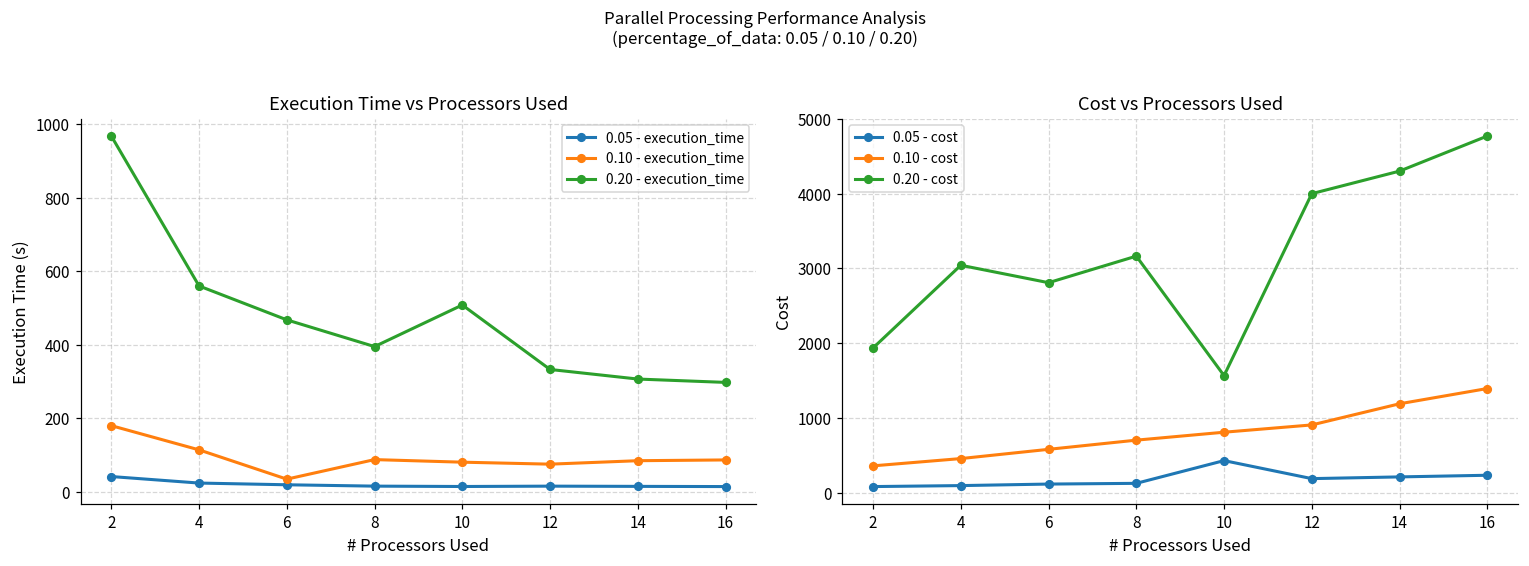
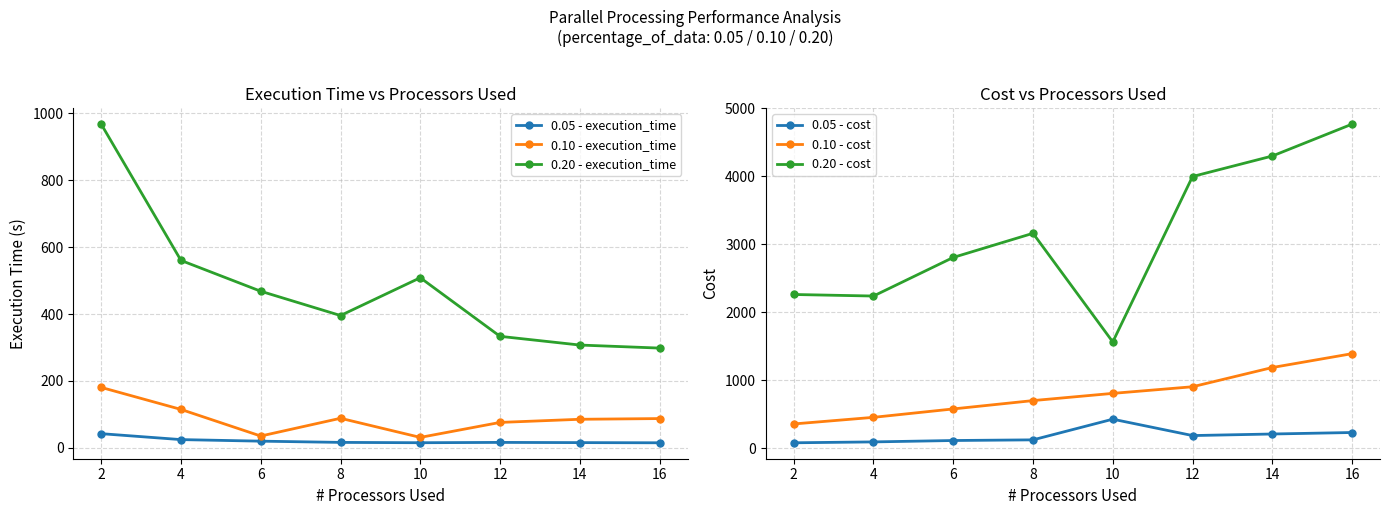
  {
    "Execution Time vs Processors Used": {
      "0.05 - execution_time": {
        "2": 40,
        "4": 20,
        "6": 20,
        "8": 20,
        "10": 10,
        "12": 20,
        "14": 20,
        "16": 10
      },
      "0.10 - execution_time": {
        "2": 180,
        "4": 110,
        "6": 30,
        "8": 90,
-       "10": 80,
+       "10": 30,
        "12": 80,
        "14": 90,
        "16": 90
      },
      "0.20 - execution_time": {
        "2": 970,
        "4": 560,
        "6": 470,
        "8": 400,
        "10": 510,
        "12": 330,
        "14": 310,
        "16": 300
      }
    },
    "Cost vs Processors Used": {
      "0.05 - cost": {
        "2": 100,
        "4": 100,
        "6": 100,
        "8": 100,
        "10": 400,
        "12": 200,
        "14": 200,
        "16": 200
      },
      "0.10 - cost": {
        "2": 400,
        "4": 500,
        "6": 600,
        "8": 700,
        "10": 800,
        "12": 900,
        "14": 1200,
        "16": 1400
      },
      "0.20 - cost": {
-       "2": 1900,
-       "4": 3000,
+       "2": 2300,
+       "4": 2200,
        "6": 2800,
        "8": 3200,
        "10": 1600,
        "12": 4000,
        "14": 4300,
        "16": 4800
      }
    }
  }
